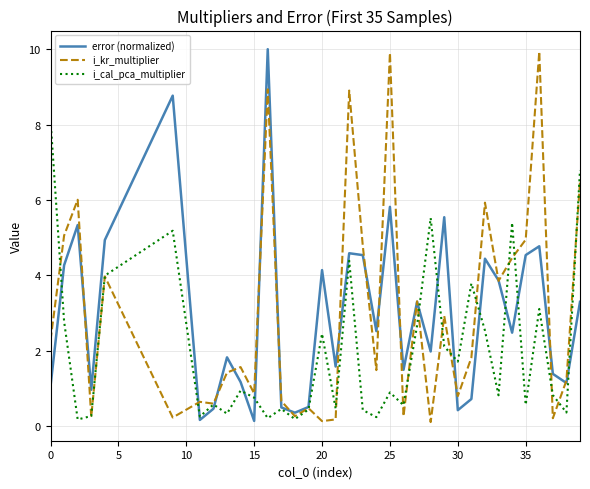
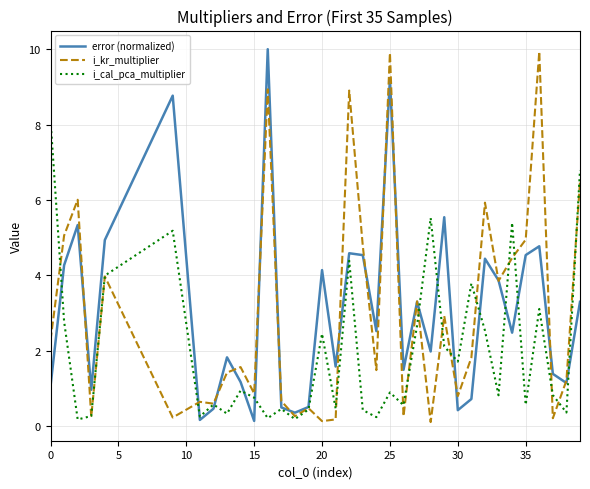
  {
    "error (normalized)": {
      "0": 1.1,
      "15": 0.1,
      "20": 4.1,
-     "25": 5.8,
+     "25": 9.2,
      "30": 0.4,
      "35": 4.5
    },
    "i_kr_multiplier": {
      "0": 2.3,
      "15": 0.9,
      "20": 0.1,
      "25": 9.9,
      "30": 0.8,
      "35": 4.9
    },
    "i_cal_pca_multiplier": {
      "0": 8.1,
      "15": 0.7,
      "20": 2.4,
      "25": 0.9,
      "30": 1.7,
      "35": 0.6
    }
  }
